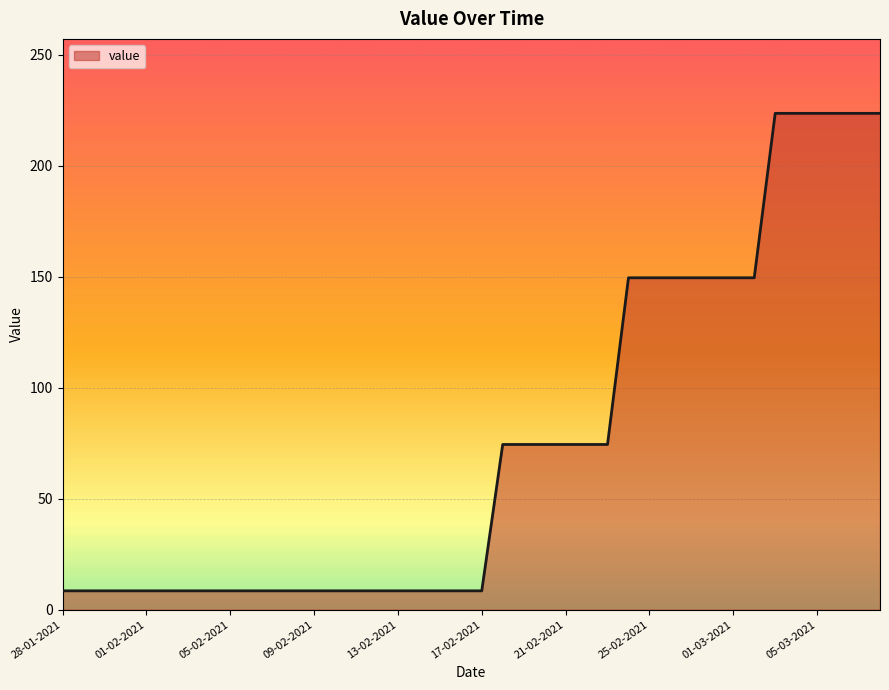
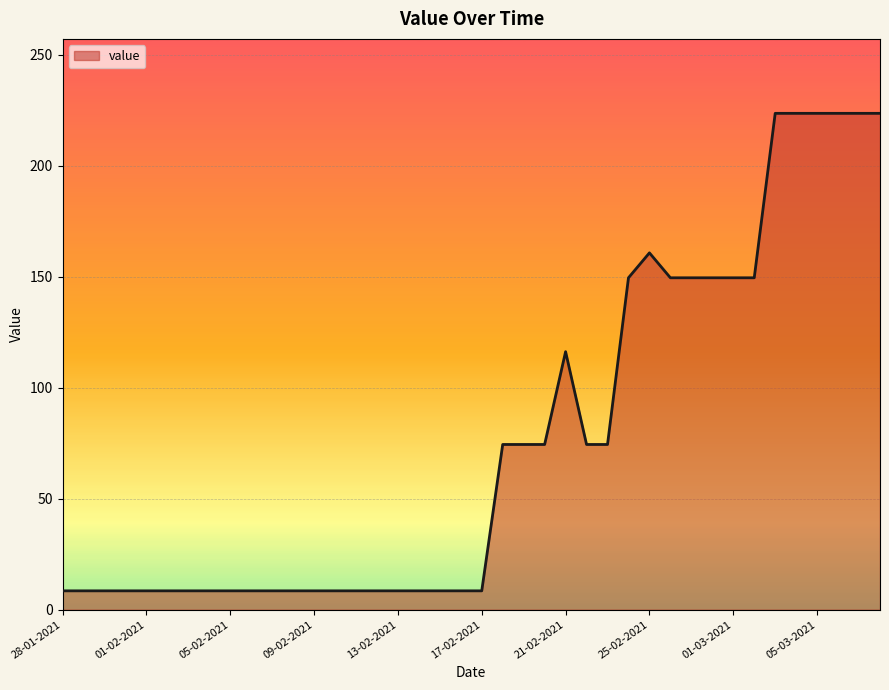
  {
    "28-01-2021": 8,
    "01-02-2021": 8,
    "05-02-2021": 8,
    "09-02-2021": 8,
    "13-02-2021": 8,
    "17-02-2021": 8,
-   "21-02-2021": 74,
-   "25-02-2021": 150,
+   "21-02-2021": 116,
+   "25-02-2021": 161,
    "01-03-2021": 150,
    "05-03-2021": 224
  }
